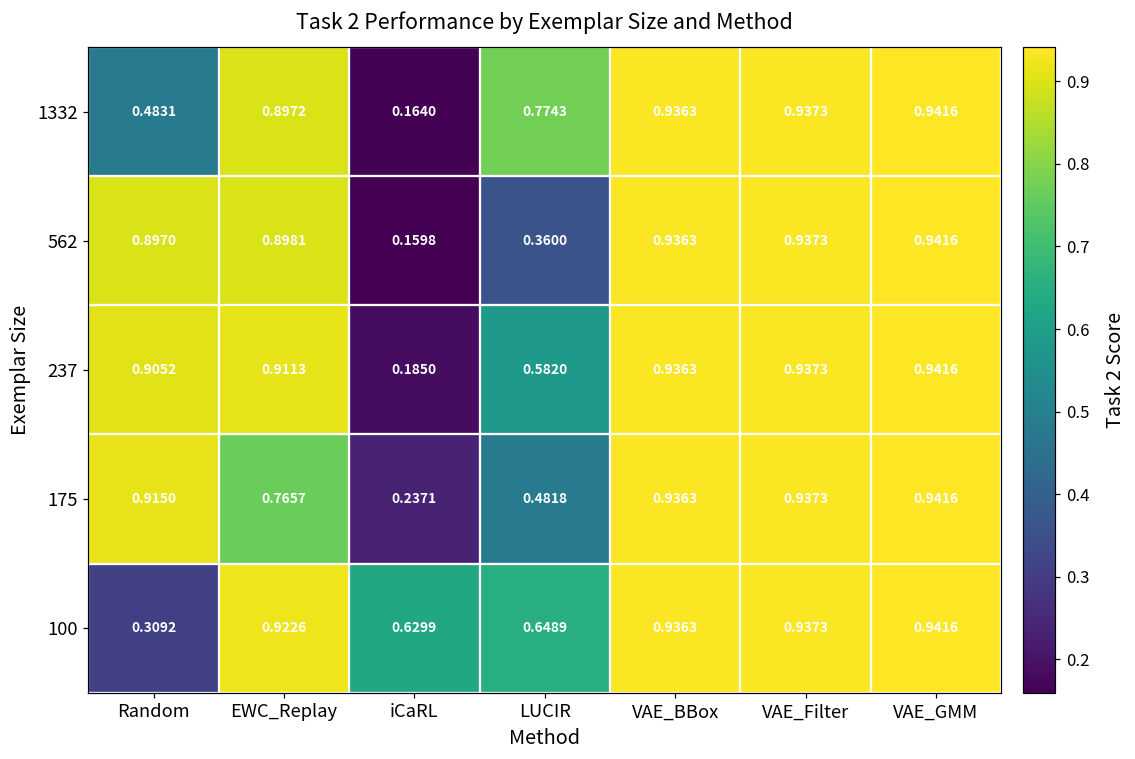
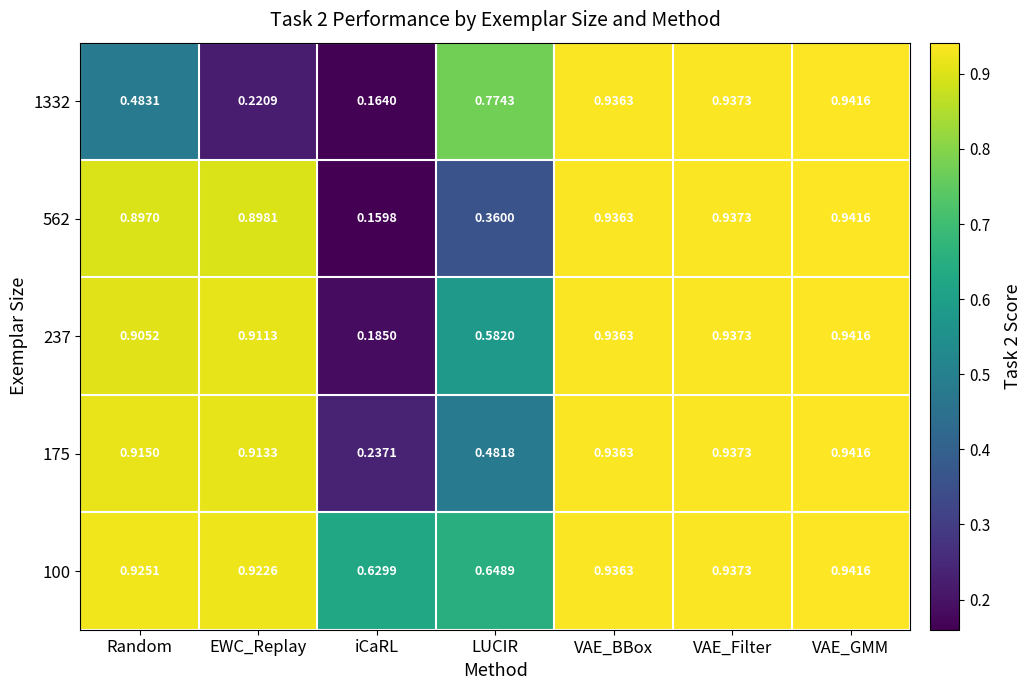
  {
    "1332": {
      "Random": 0.4831,
-     "EWC_Replay": 0.8972,
+     "EWC_Replay": 0.2209,
      "iCaRL": 0.1640,
      "LUCIR": 0.7743,
      "VAE_BBox": 0.9363,
      "VAE_Filter": 0.9373,
      "VAE_GMM": 0.9416
    },
    "562": {
      "Random": 0.8970,
      "EWC_Replay": 0.8981,
      "iCaRL": 0.1598,
      "LUCIR": 0.3600,
      "VAE_BBox": 0.9363,
      "VAE_Filter": 0.9373,
      "VAE_GMM": 0.9416
    },
    "237": {
      "Random": 0.9052,
      "EWC_Replay": 0.9113,
      "iCaRL": 0.1850,
      "LUCIR": 0.5820,
      "VAE_BBox": 0.9363,
      "VAE_Filter": 0.9373,
      "VAE_GMM": 0.9416
    },
    "175": {
      "Random": 0.9150,
-     "EWC_Replay": 0.7657,
+     "EWC_Replay": 0.9133,
      "iCaRL": 0.2371,
      "LUCIR": 0.4818,
      "VAE_BBox": 0.9363,
      "VAE_Filter": 0.9373,
      "VAE_GMM": 0.9416
    },
    "100": {
-     "Random": 0.3092,
+     "Random": 0.9251,
      "EWC_Replay": 0.9226,
      "iCaRL": 0.6299,
      "LUCIR": 0.6489,
      "VAE_BBox": 0.9363,
      "VAE_Filter": 0.9373,
      "VAE_GMM": 0.9416
    }
  }
